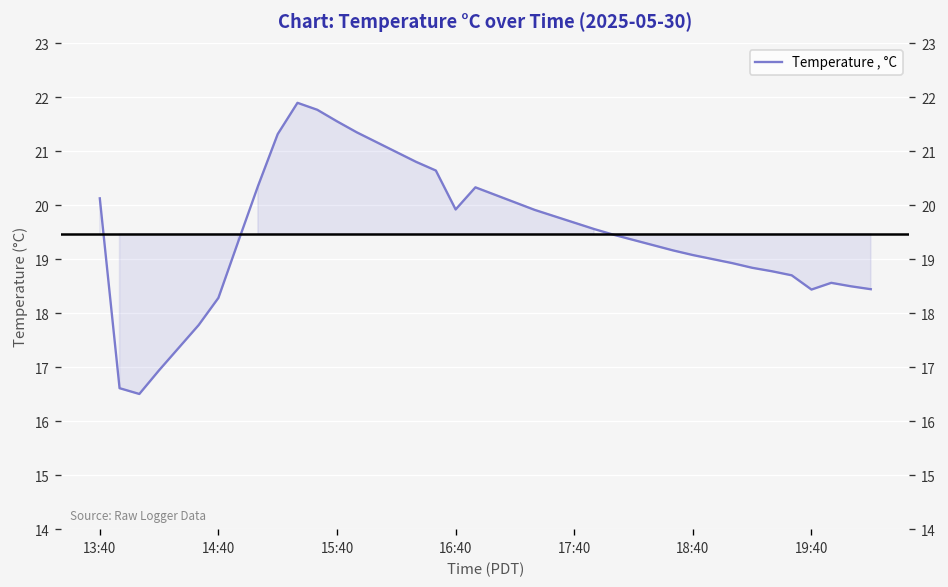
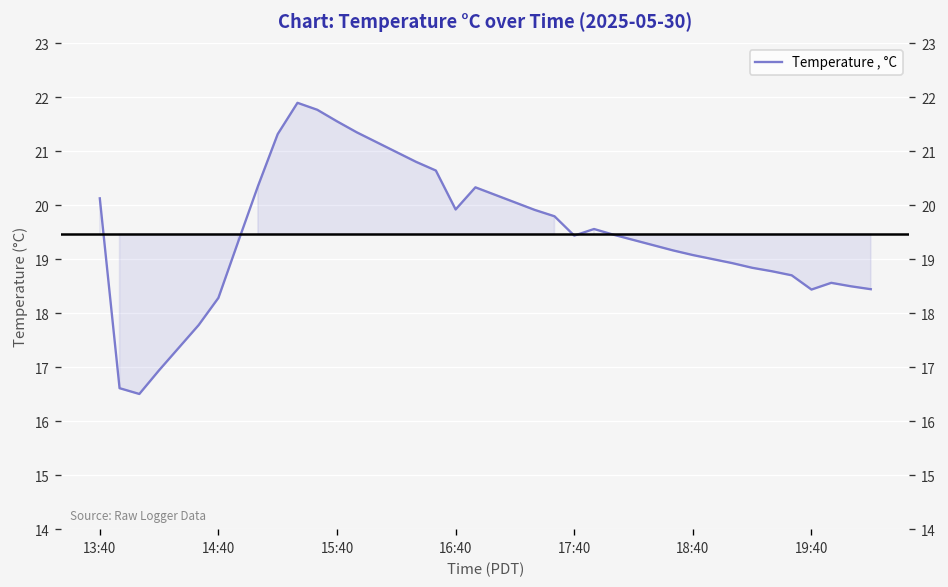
  {
    "13:40": 20.1,
    "14:40": 18.3,
    "15:40": 21.6,
    "16:40": 19.9,
-   "17:40": 19.7,
+   "17:40": 19.4,
    "18:40": 19.1,
    "19:40": 18.4
  }
